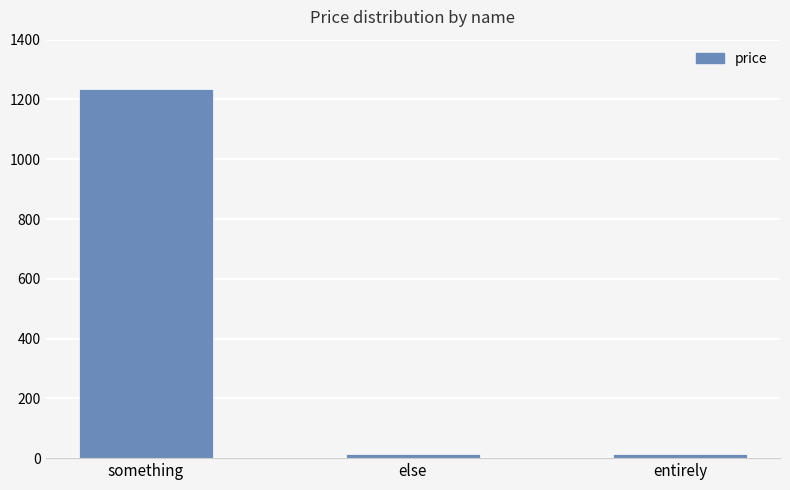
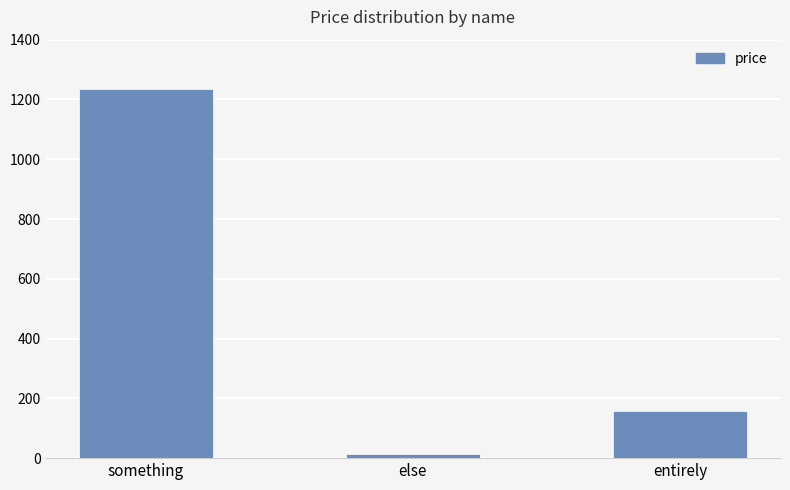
  {
    "something": 1230,
    "else": 10,
-   "entirely": 10
+   "entirely": 160
  }
